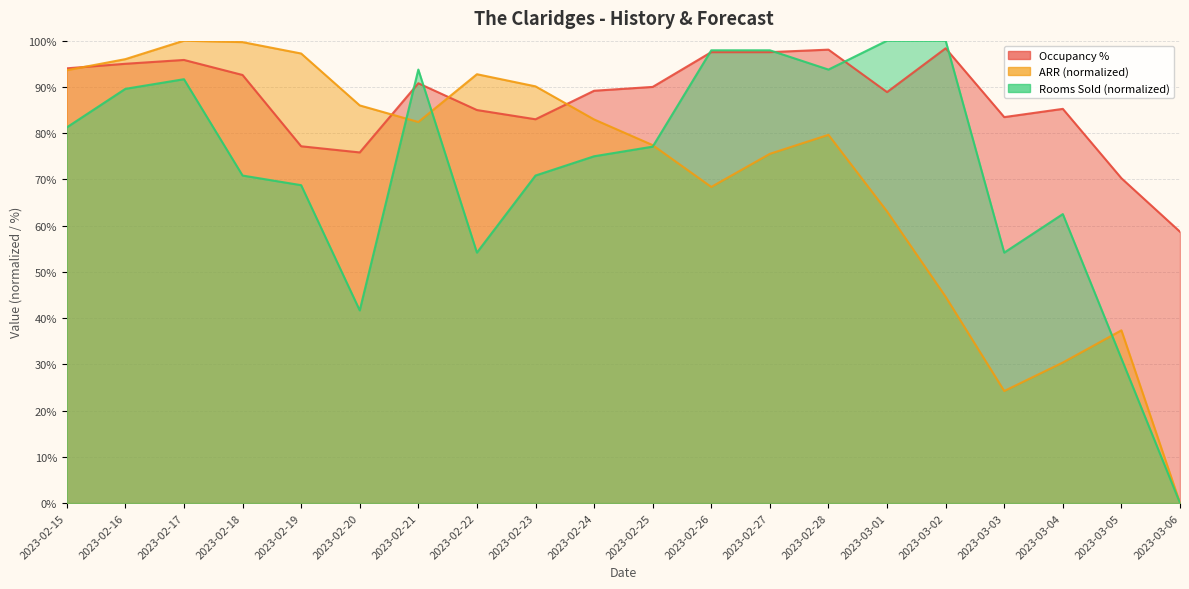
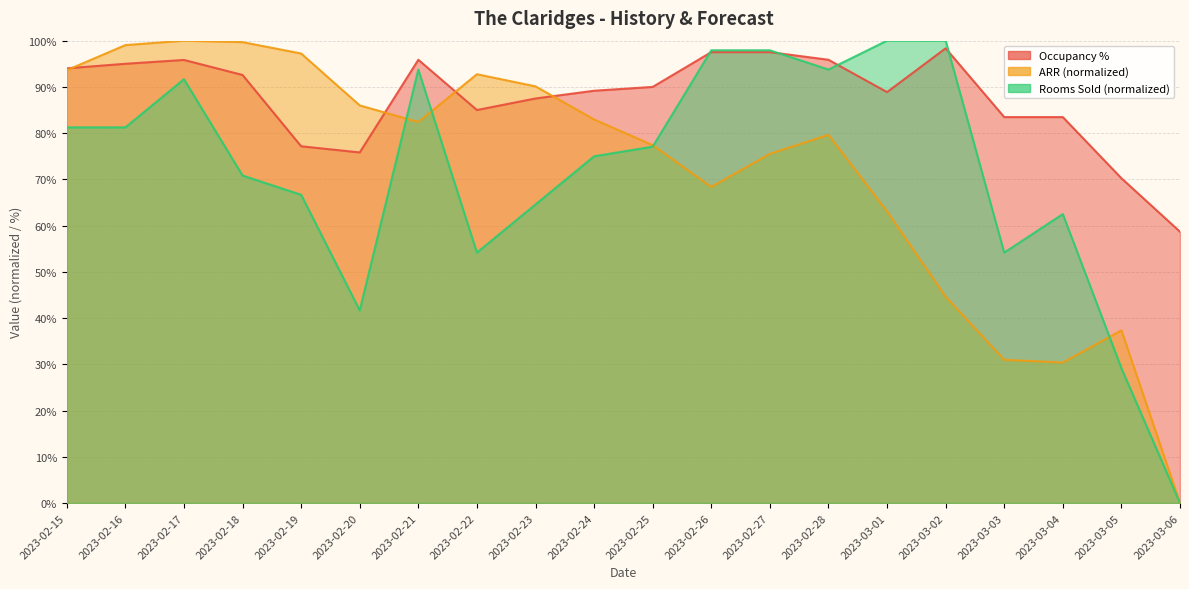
  {
    "Occupancy %": {
      "2023-02-16": "95%",
      "2023-02-17": "96%",
      "2023-02-18": "93%",
      "2023-02-19": "77%",
      "2023-02-20": "76%",
-     "2023-02-21": "91%",
+     "2023-02-21": "96%",
      "2023-02-22": "85%",
-     "2023-02-23": "83%",
+     "2023-02-23": "88%",
      "2023-02-24": "89%",
      "2023-02-25": "90%",
-     "2023-02-28": "98%",
+     "2023-02-28": "96%",
      "2023-03-01": "89%",
      "2023-03-02": "98%",
      "2023-03-03": "83%",
-     "2023-03-04": "85%",
+     "2023-03-04": "83%",
      "2023-03-05": "70%",
      "2023-03-06": "59%"
    },
    "ARR (normalized)": {
-     "2023-02-16": "96%",
+     "2023-02-16": "99%",
      "2023-02-17": "100%",
      "2023-02-18": "100%",
      "2023-02-19": "97%",
      "2023-02-20": "86%",
      "2023-02-21": "82%",
      "2023-02-22": "93%",
      "2023-02-23": "90%",
      "2023-02-24": "83%",
      "2023-02-26": "68%",
      "2023-02-27": "76%",
      "2023-02-28": "80%",
      "2023-03-01": "63%",
      "2023-03-02": "45%",
-     "2023-03-03": "24%",
+     "2023-03-03": "31%",
      "2023-03-04": "30%",
      "2023-03-05": "37%"
    },
    "Rooms Sold (normalized)": {
      "2023-02-15": "81%",
-     "2023-02-16": "90%",
+     "2023-02-16": "81%",
      "2023-02-17": "92%",
      "2023-02-18": "71%",
-     "2023-02-19": "69%",
+     "2023-02-19": "67%",
      "2023-02-20": "42%",
      "2023-02-21": "94%",
      "2023-02-22": "54%",
-     "2023-02-23": "71%",
+     "2023-02-23": "65%",
      "2023-02-24": "75%",
      "2023-02-28": "94%",
      "2023-03-01": "100%",
      "2023-03-02": "100%",
      "2023-03-03": "54%",
      "2023-03-04": "63%",
-     "2023-03-05": "31%"
+     "2023-03-05": "29%"
    }
  }
